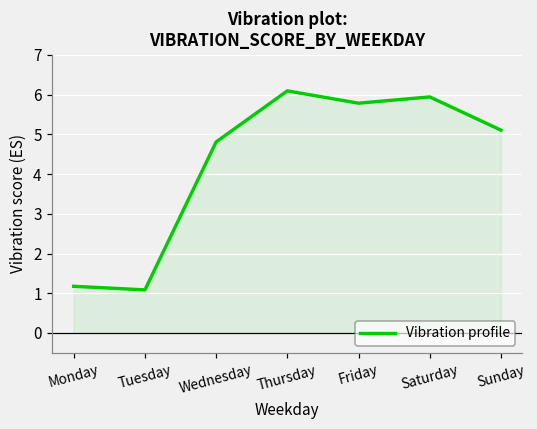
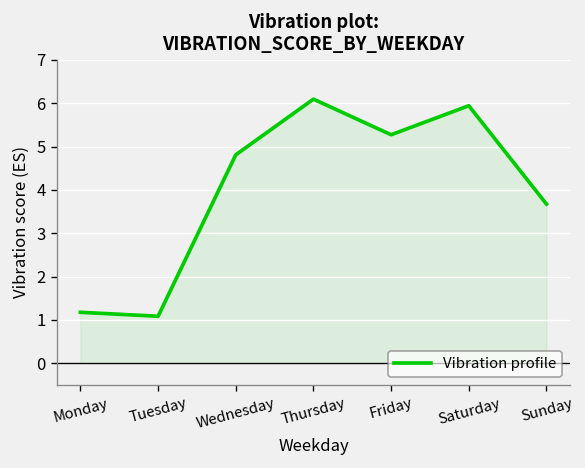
  {
    "Monday": 1.2,
    "Tuesday": 1.1,
    "Wednesday": 4.8,
    "Thursday": 6.1,
-   "Friday": 5.8,
+   "Friday": 5.3,
    "Saturday": 5.9,
-   "Sunday": 5.1
+   "Sunday": 3.7
  }
